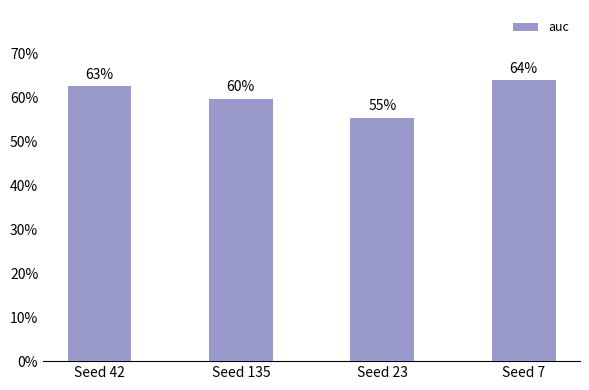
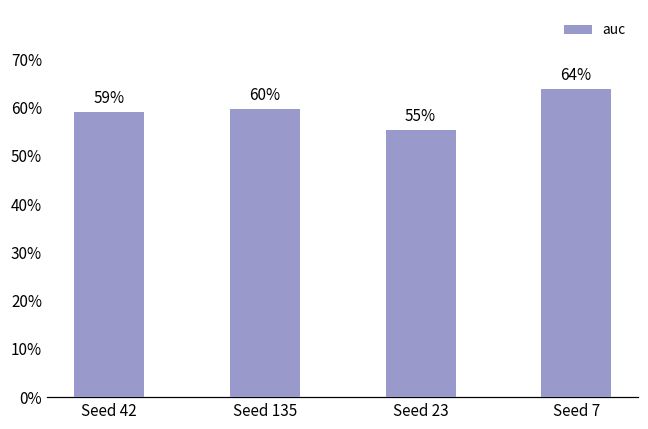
  {
-   "Seed 42": "63%",
+   "Seed 42": "59%",
    "Seed 135": "60%",
    "Seed 23": "55%",
    "Seed 7": "64%"
  }
